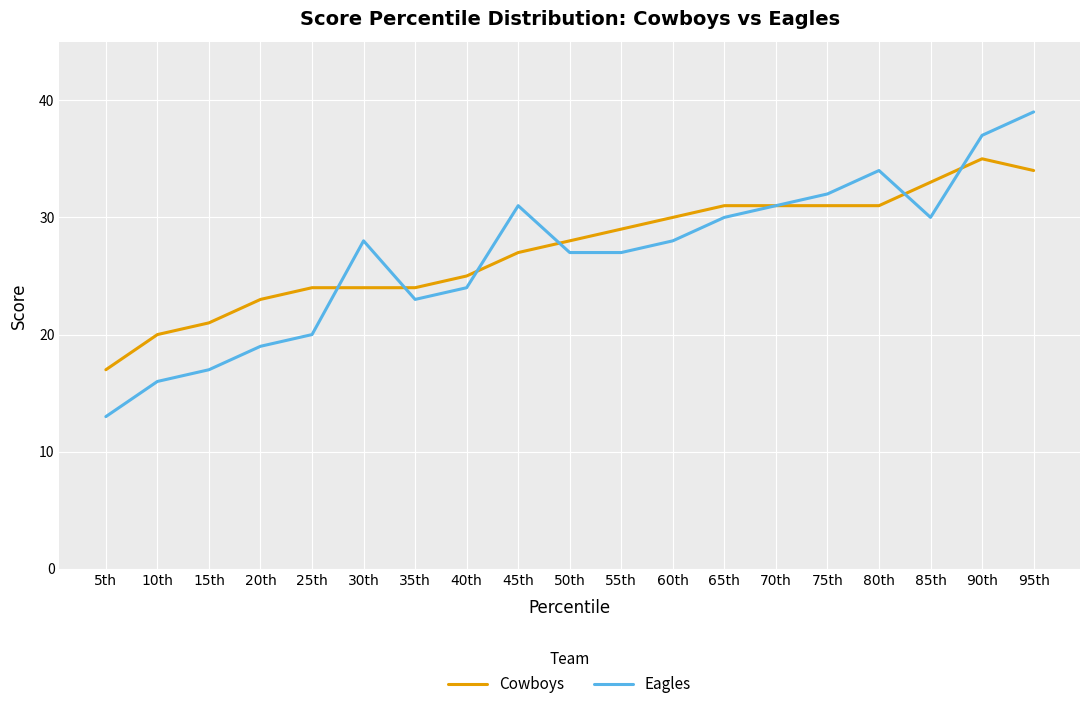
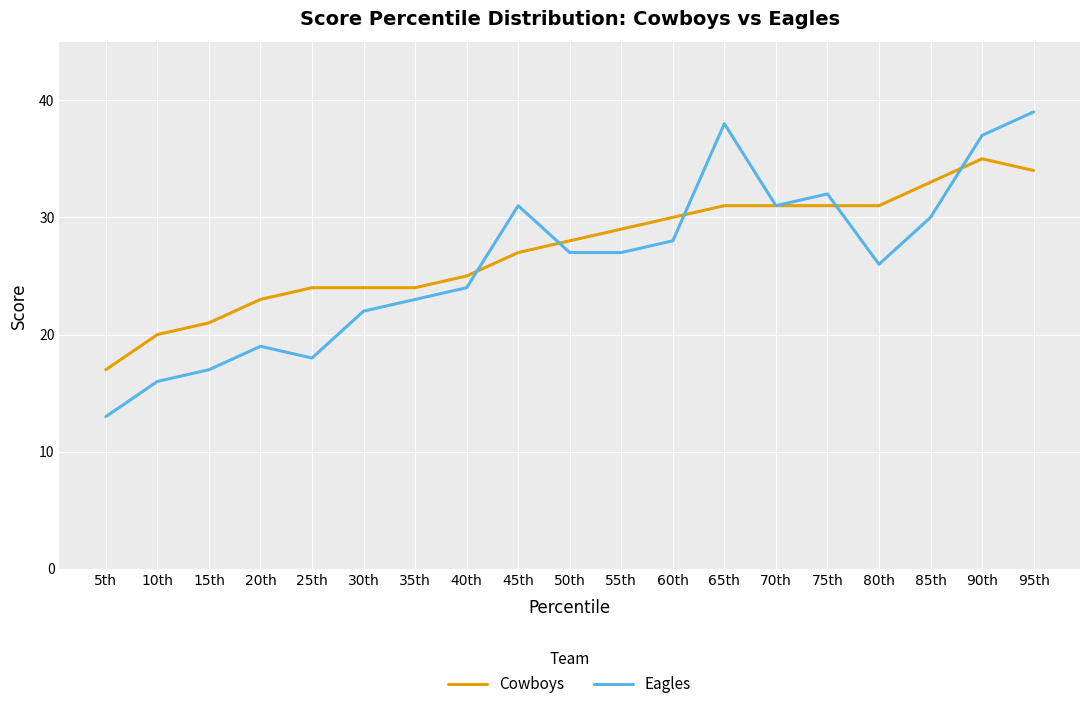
  {
    "Cowboys": {
      "5th": 17,
      "10th": 20,
      "15th": 21,
      "20th": 23,
      "25th": 24,
      "30th": 24,
      "35th": 24,
      "40th": 25,
      "45th": 27,
      "50th": 28,
      "55th": 29,
      "60th": 30,
      "65th": 31,
      "75th": 31,
      "80th": 31,
      "85th": 33,
      "90th": 35,
      "95th": 34
    },
    "Eagles": {
      "5th": 13,
      "10th": 16,
      "15th": 17,
      "20th": 19,
-     "25th": 20,
-     "30th": 28,
+     "25th": 18,
+     "30th": 22,
      "35th": 23,
      "40th": 24,
      "45th": 31,
      "50th": 27,
      "55th": 27,
      "60th": 28,
-     "65th": 30,
+     "65th": 38,
      "75th": 32,
-     "80th": 34,
+     "80th": 26,
      "85th": 30,
      "90th": 37,
      "95th": 39
    }
  }
